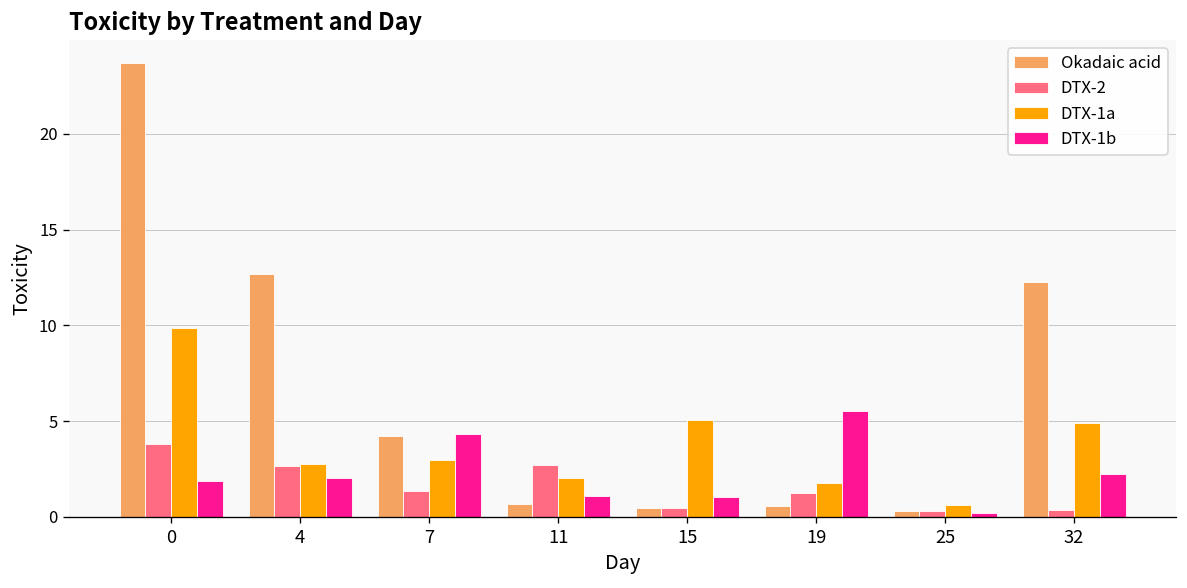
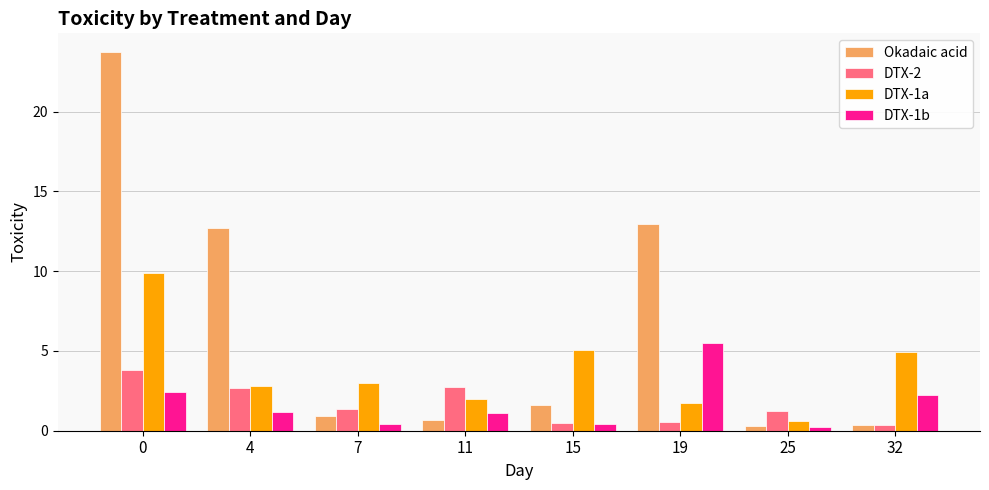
  {
    "Okadaic acid": {
      "0": 23.7,
      "4": 12.7,
-     "7": 4.2,
+     "7": 0.9,
      "11": 0.7,
-     "15": 0.5,
-     "19": 0.6,
+     "15": 1.6,
+     "19": 13.0,
      "25": 0.3,
-     "32": 12.3
+     "32": 0.4
    },
    "DTX-2": {
      "0": 3.8,
      "4": 2.7,
      "7": 1.3,
      "11": 2.7,
      "15": 0.5,
-     "19": 1.3,
-     "25": 0.3,
+     "19": 0.6,
+     "25": 1.3,
      "32": 0.4
    },
    "DTX-1a": {
      "0": 9.9,
      "4": 2.8,
      "7": 3.0,
      "11": 2.0,
      "15": 5.1,
      "19": 1.8,
      "25": 0.6,
      "32": 4.9
    },
    "DTX-1b": {
-     "0": 1.9,
-     "4": 2.0,
-     "7": 4.3,
+     "0": 2.4,
+     "4": 1.2,
+     "7": 0.4,
      "11": 1.1,
-     "15": 1.0,
+     "15": 0.4,
      "19": 5.5,
      "25": 0.2,
      "32": 2.2
    }
  }
